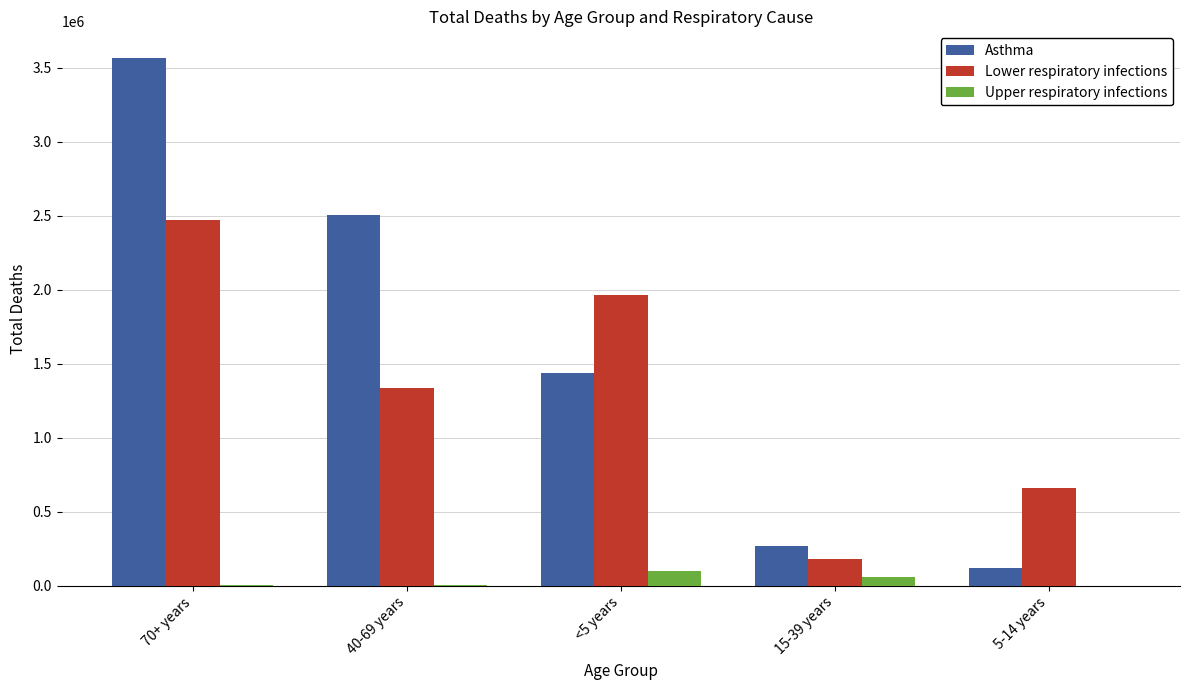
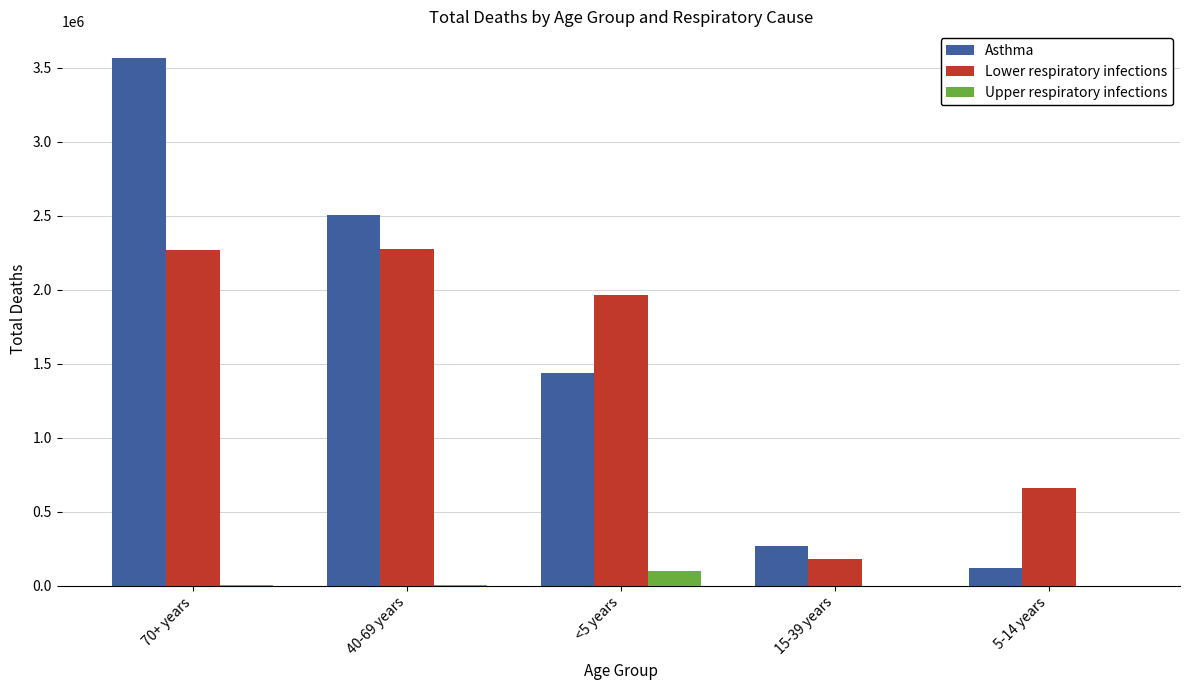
  {
    "Asthma": {
      "70+ years": 3570000,
      "40-69 years": 2510000,
      "<5 years": 1440000,
      "15-39 years": 270000,
      "5-14 years": 120000
    },
    "Lower respiratory infections": {
-     "70+ years": 2470000,
-     "40-69 years": 1340000,
+     "70+ years": 2270000,
+     "40-69 years": 2280000,
      "<5 years": 1970000,
      "15-39 years": 180000,
      "5-14 years": 660000
    },
    "Upper respiratory infections": {
      "<5 years": 100000,
-     "15-39 years": 60000
+     "15-39 years": 0
    }
  }
